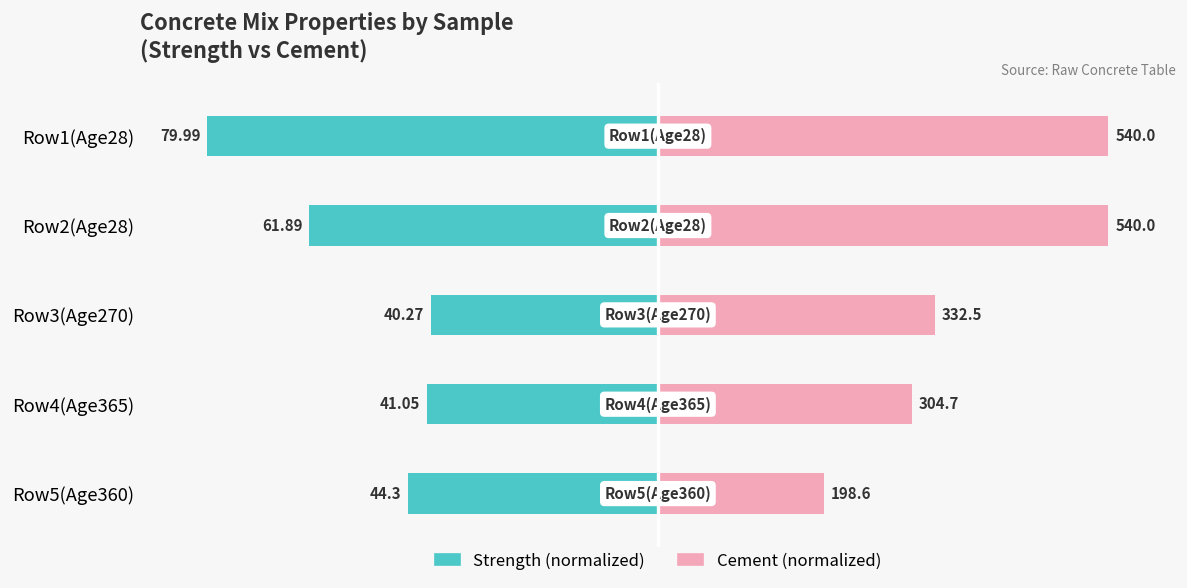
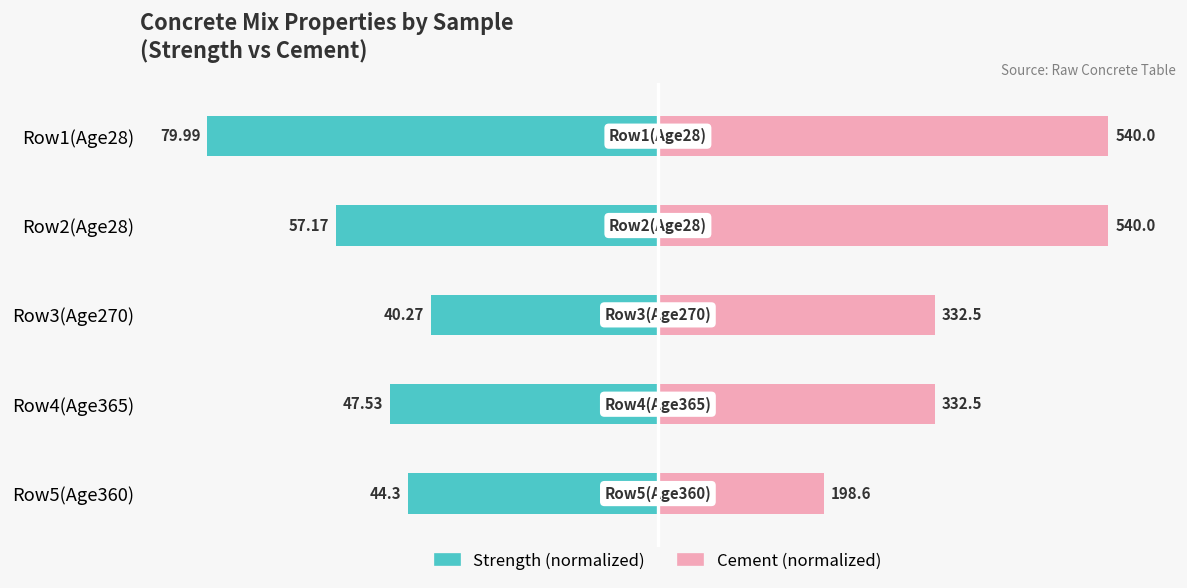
  {
    "Strength (normalized)": {
-     "Row2(Age28)": 61.89,
-     "Row4(Age365)": 41.05
+     "Row2(Age28)": 57.17,
+     "Row4(Age365)": 47.53
    },
    "Cement (normalized)": {
-     "Row4(Age365)": 304.7
+     "Row4(Age365)": 332.5
    }
  }
